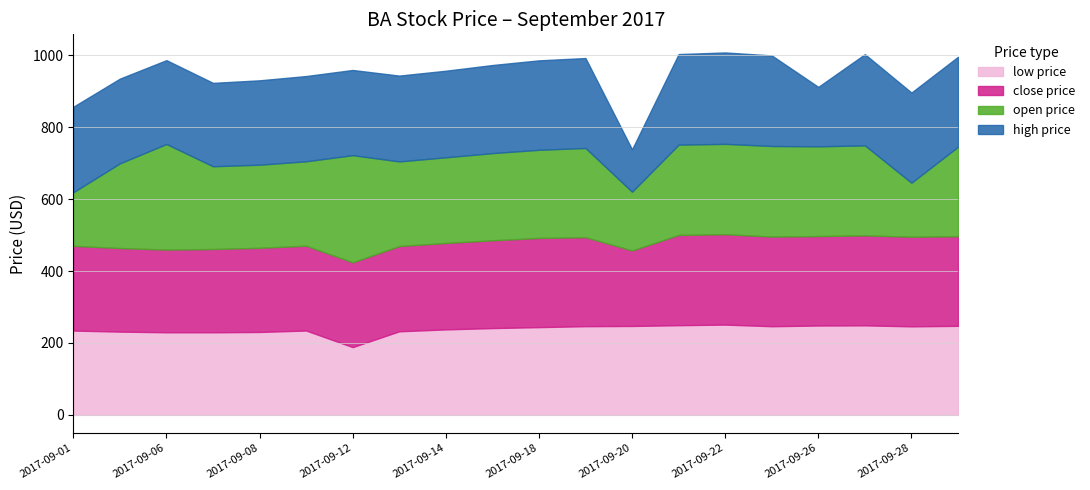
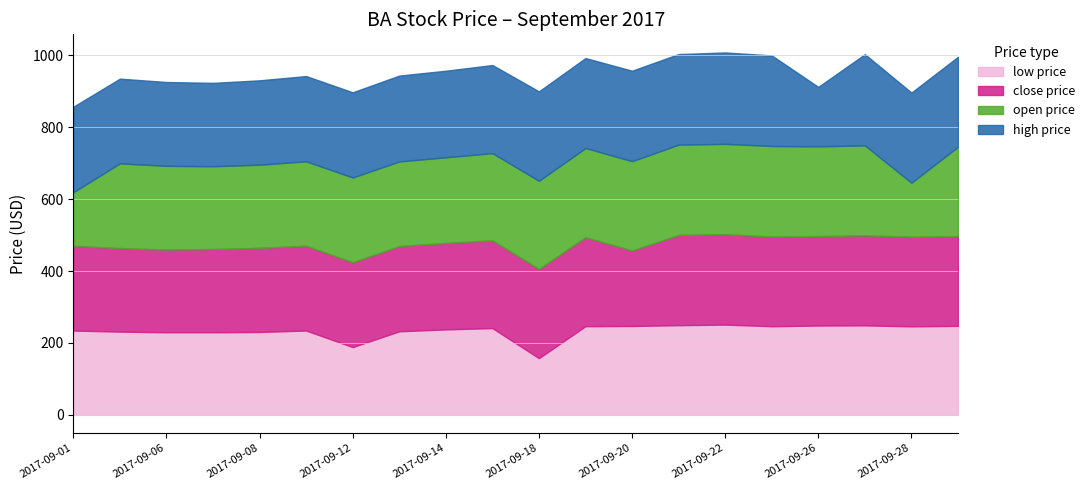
  {
    "low price": {
      "2017-09-01": 230,
      "2017-09-06": 230,
      "2017-09-08": 230,
      "2017-09-12": 190,
      "2017-09-14": 240,
-     "2017-09-18": 240,
+     "2017-09-18": 160,
      "2017-09-20": 250,
      "2017-09-22": 250,
      "2017-09-26": 250,
      "2017-09-28": 250
    },
    "close price": {
      "2017-09-01": 240,
      "2017-09-06": 230,
      "2017-09-08": 230,
      "2017-09-12": 240,
      "2017-09-14": 240,
      "2017-09-18": 250,
      "2017-09-20": 210,
      "2017-09-22": 250,
      "2017-09-26": 250,
      "2017-09-28": 250
    },
    "open price": {
      "2017-09-01": 150,
-     "2017-09-06": 290,
+     "2017-09-06": 230,
      "2017-09-08": 230,
-     "2017-09-12": 300,
+     "2017-09-12": 240,
      "2017-09-14": 240,
      "2017-09-18": 240,
-     "2017-09-20": 160,
+     "2017-09-20": 250,
      "2017-09-22": 250,
      "2017-09-26": 250,
      "2017-09-28": 150
    },
    "high price": {
      "2017-09-01": 240,
      "2017-09-06": 230,
      "2017-09-08": 230,
      "2017-09-12": 240,
      "2017-09-14": 240,
      "2017-09-18": 250,
-     "2017-09-20": 120,
+     "2017-09-20": 250,
      "2017-09-22": 250,
      "2017-09-26": 170,
      "2017-09-28": 250
    }
  }
